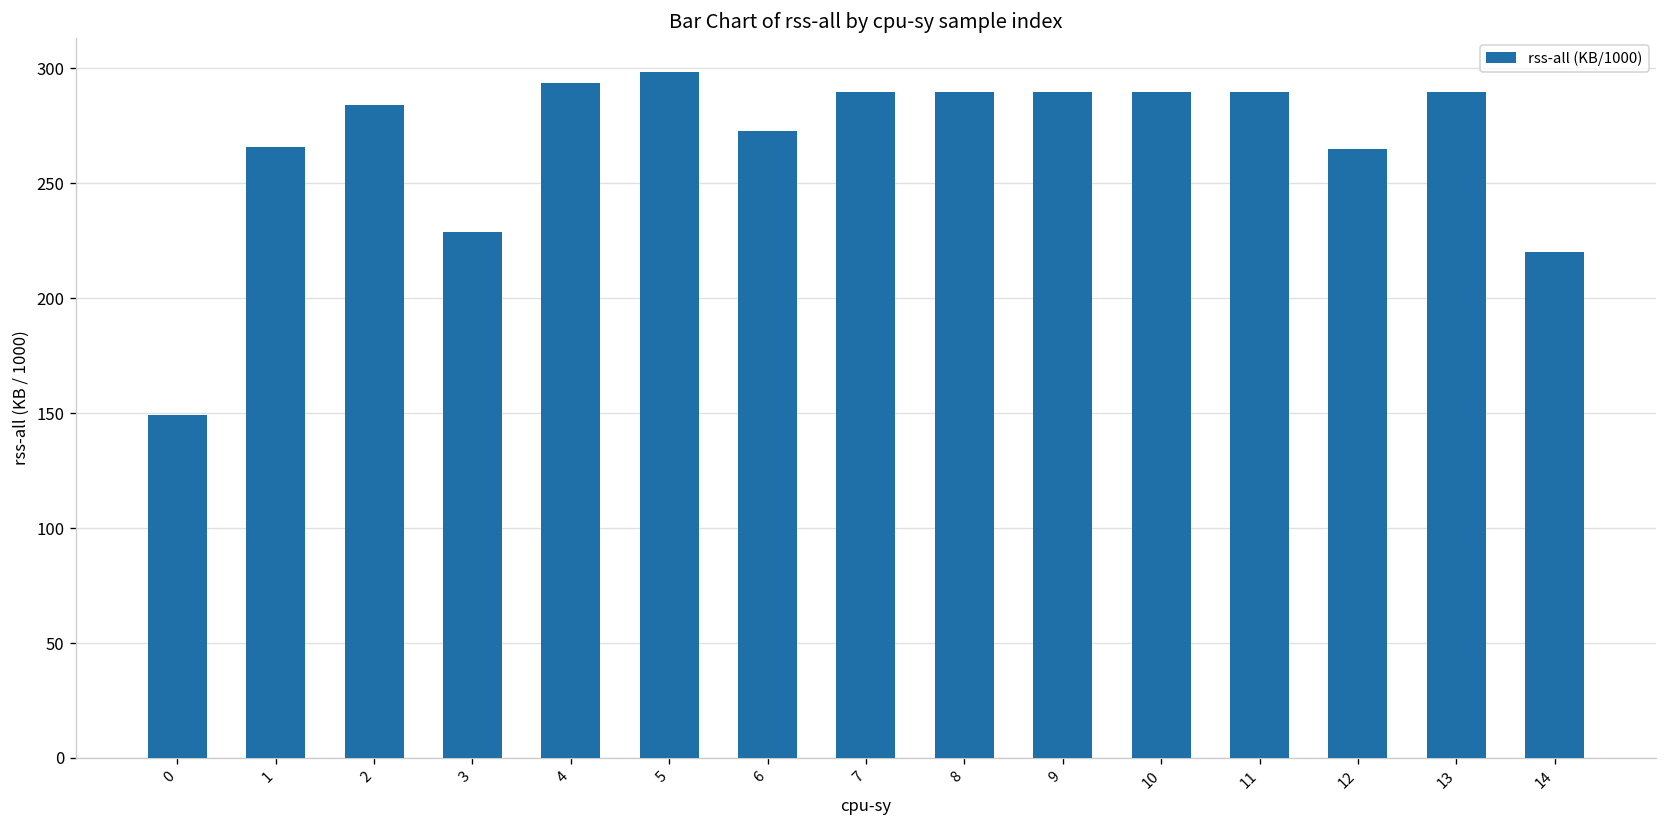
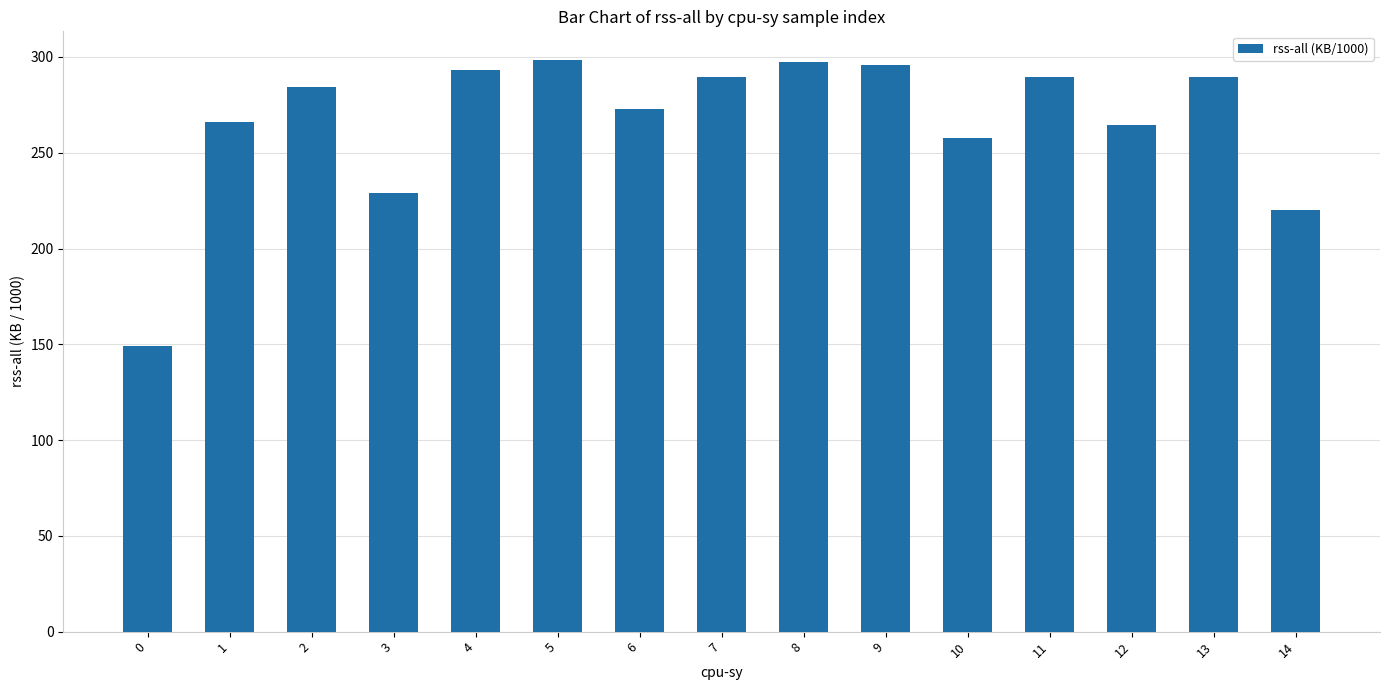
  {
    "0": 149,
    "1": 266,
    "2": 284,
    "3": 229,
    "4": 293,
    "5": 298,
    "6": 273,
    "7": 290,
-   "8": 290,
-   "9": 290,
-   "10": 290,
+   "8": 298,
+   "9": 296,
+   "10": 258,
    "11": 290,
    "12": 265,
    "13": 290,
    "14": 220
  }
